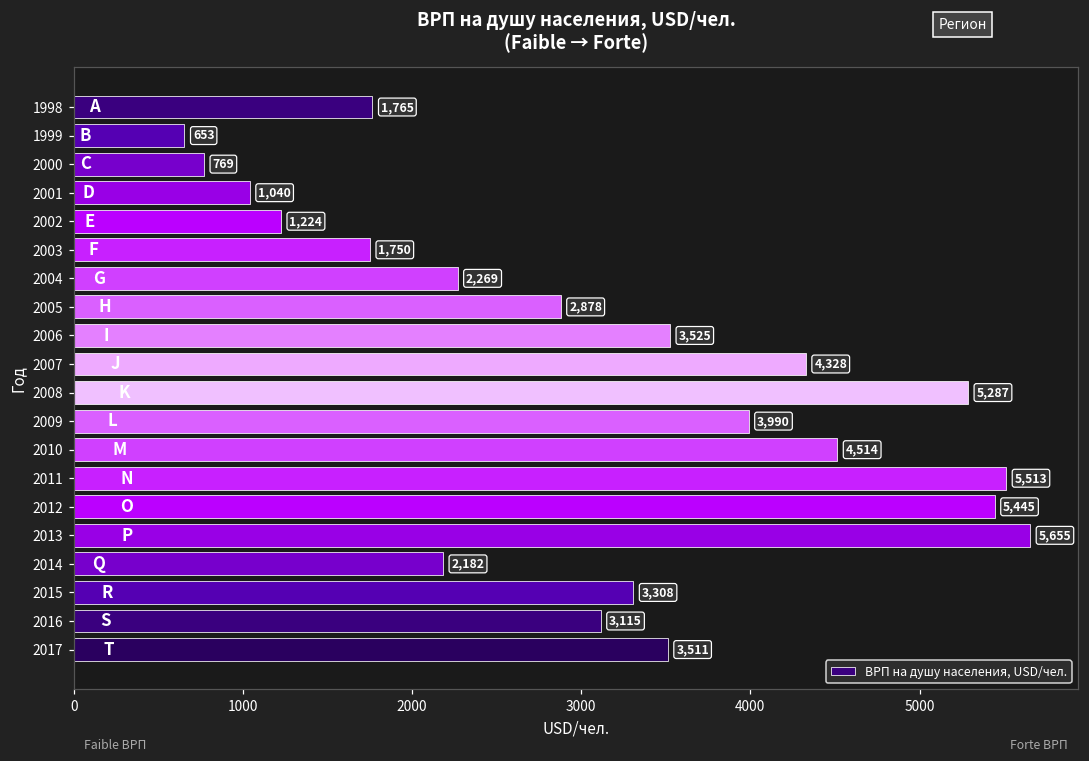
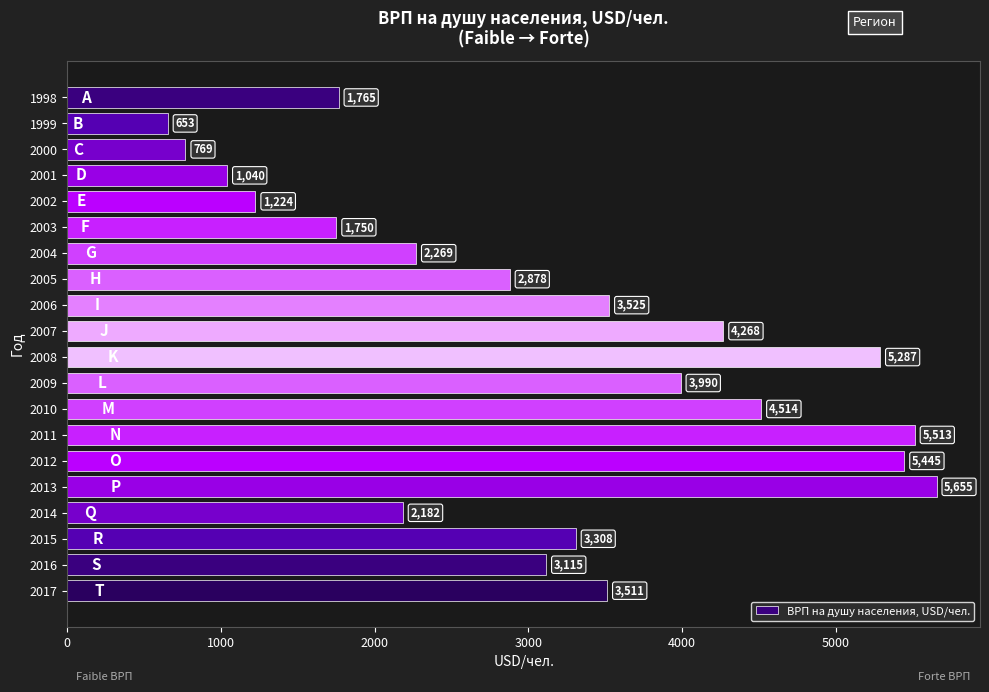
  {
-   "2007": "4,328"
+   "2007": "4,268"
  }
